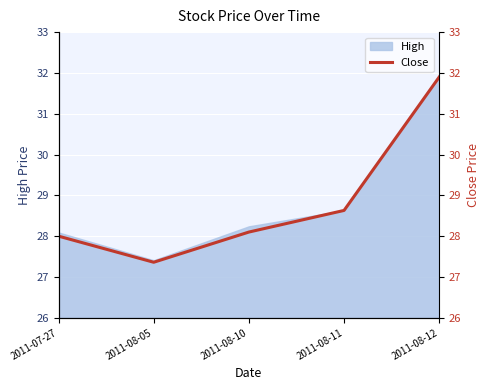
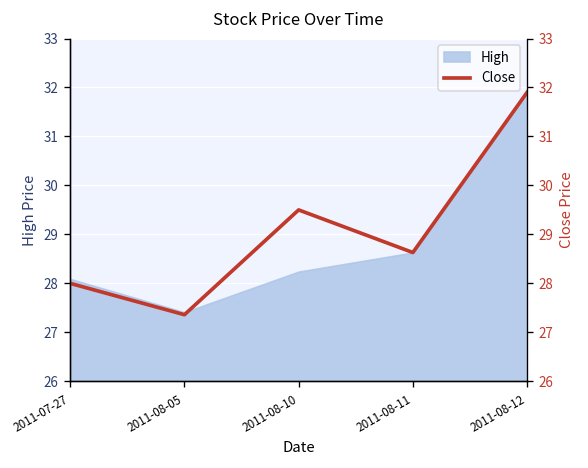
  {
    "High": {
      "2011-07-27": 28.1,
      "2011-08-05": 27.4,
      "2011-08-10": 28.2,
      "2011-08-11": 28.6,
      "2011-08-12": 31.9
    },
    "Close": {
      "2011-07-27": 28.0,
      "2011-08-05": 27.4,
-     "2011-08-10": 28.1,
+     "2011-08-10": 29.5,
      "2011-08-11": 28.6,
      "2011-08-12": 31.9
    }
  }
